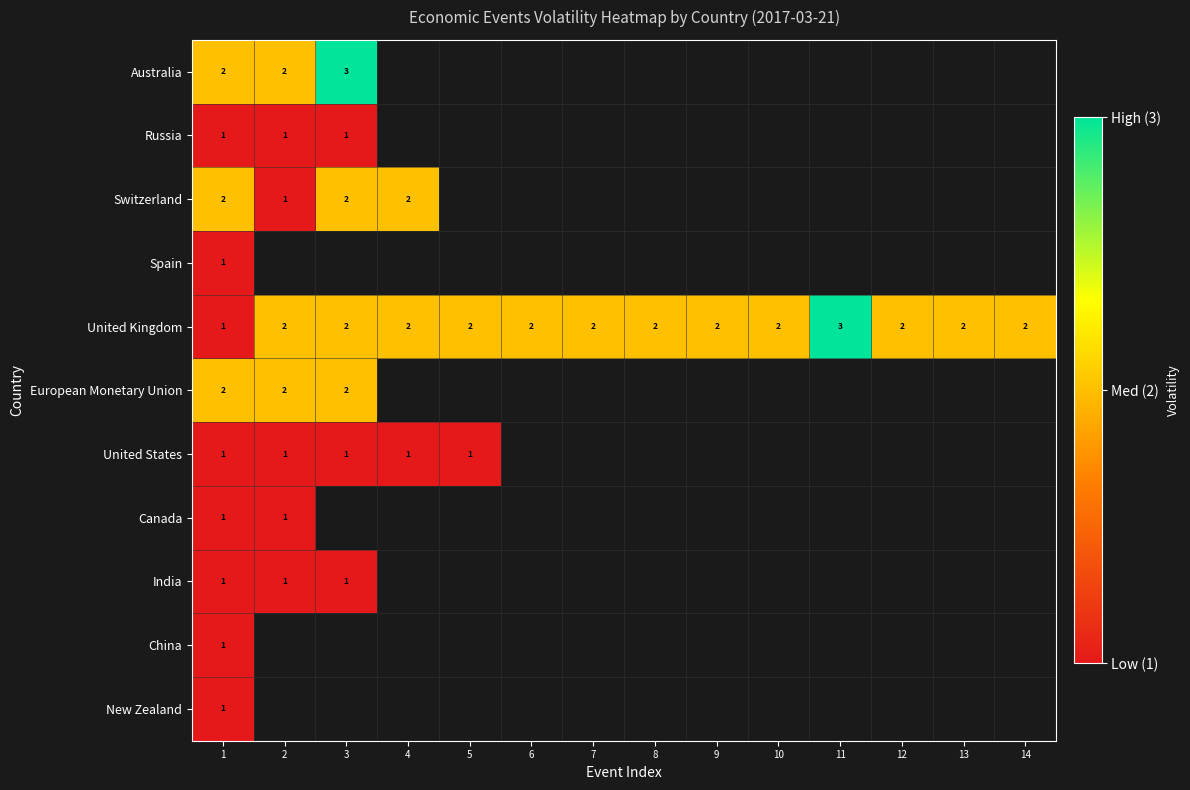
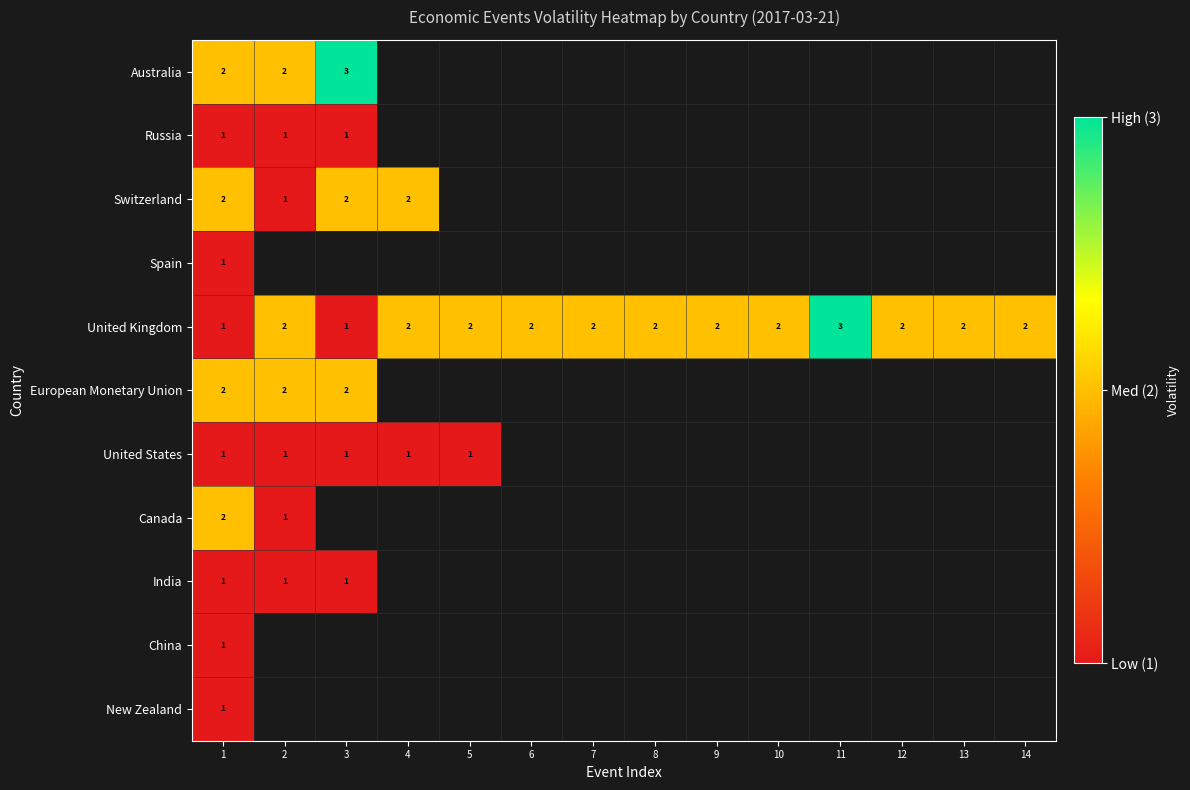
  {
    "Australia": {
      "1": 2,
      "2": 2,
      "3": 3
    },
    "Russia": {
      "1": 1,
      "2": 1,
      "3": 1
    },
    "Switzerland": {
      "1": 2,
      "2": 1,
      "3": 2,
      "4": 2
    },
    "Spain": {
      "1": 1
    },
    "United Kingdom": {
      "1": 1,
      "2": 2,
-     "3": 2,
+     "3": 1,
      "4": 2,
      "5": 2,
      "6": 2,
      "7": 2,
      "8": 2,
      "9": 2,
      "10": 2,
      "11": 3,
      "12": 2,
      "13": 2,
      "14": 2
    },
    "European Monetary Union": {
      "1": 2,
      "2": 2,
      "3": 2
    },
    "United States": {
      "1": 1,
      "2": 1,
      "3": 1,
      "4": 1,
      "5": 1
    },
    "Canada": {
-     "1": 1,
+     "1": 2,
      "2": 1
    },
    "India": {
      "1": 1,
      "2": 1,
      "3": 1
    },
    "China": {
      "1": 1
    },
    "New Zealand": {
      "1": 1
    }
  }
